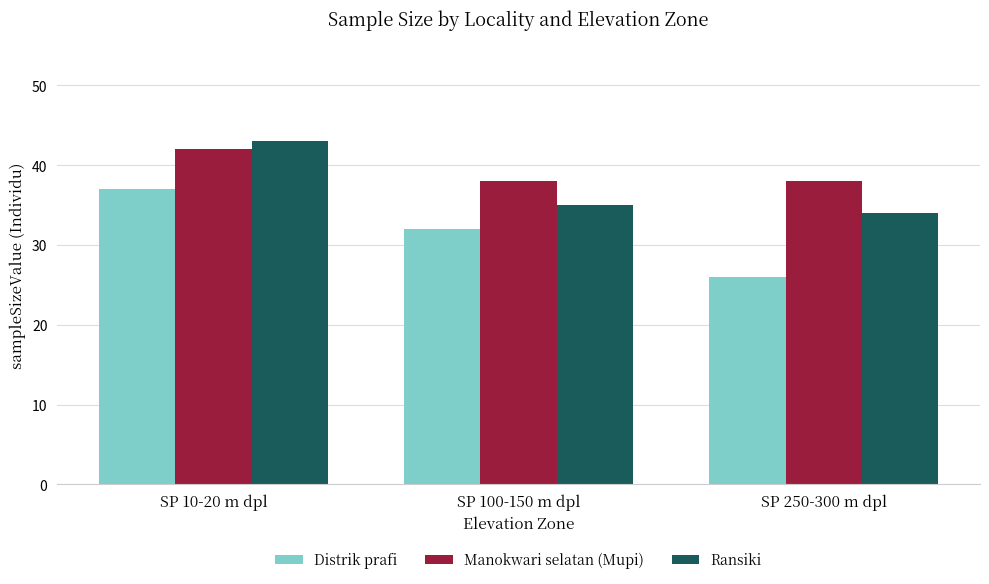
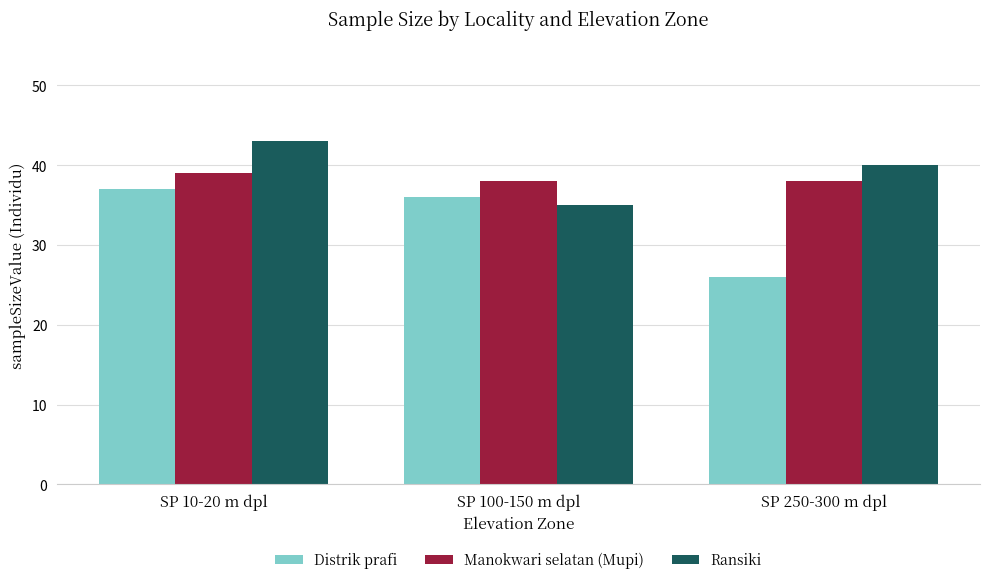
  {
    "Distrik prafi": {
      "SP 10-20 m dpl": 37,
-     "SP 100-150 m dpl": 32,
+     "SP 100-150 m dpl": 36,
      "SP 250-300 m dpl": 26
    },
    "Manokwari selatan (Mupi)": {
-     "SP 10-20 m dpl": 42,
+     "SP 10-20 m dpl": 39,
      "SP 100-150 m dpl": 38,
      "SP 250-300 m dpl": 38
    },
    "Ransiki": {
      "SP 10-20 m dpl": 43,
      "SP 100-150 m dpl": 35,
-     "SP 250-300 m dpl": 34
+     "SP 250-300 m dpl": 40
    }
  }
